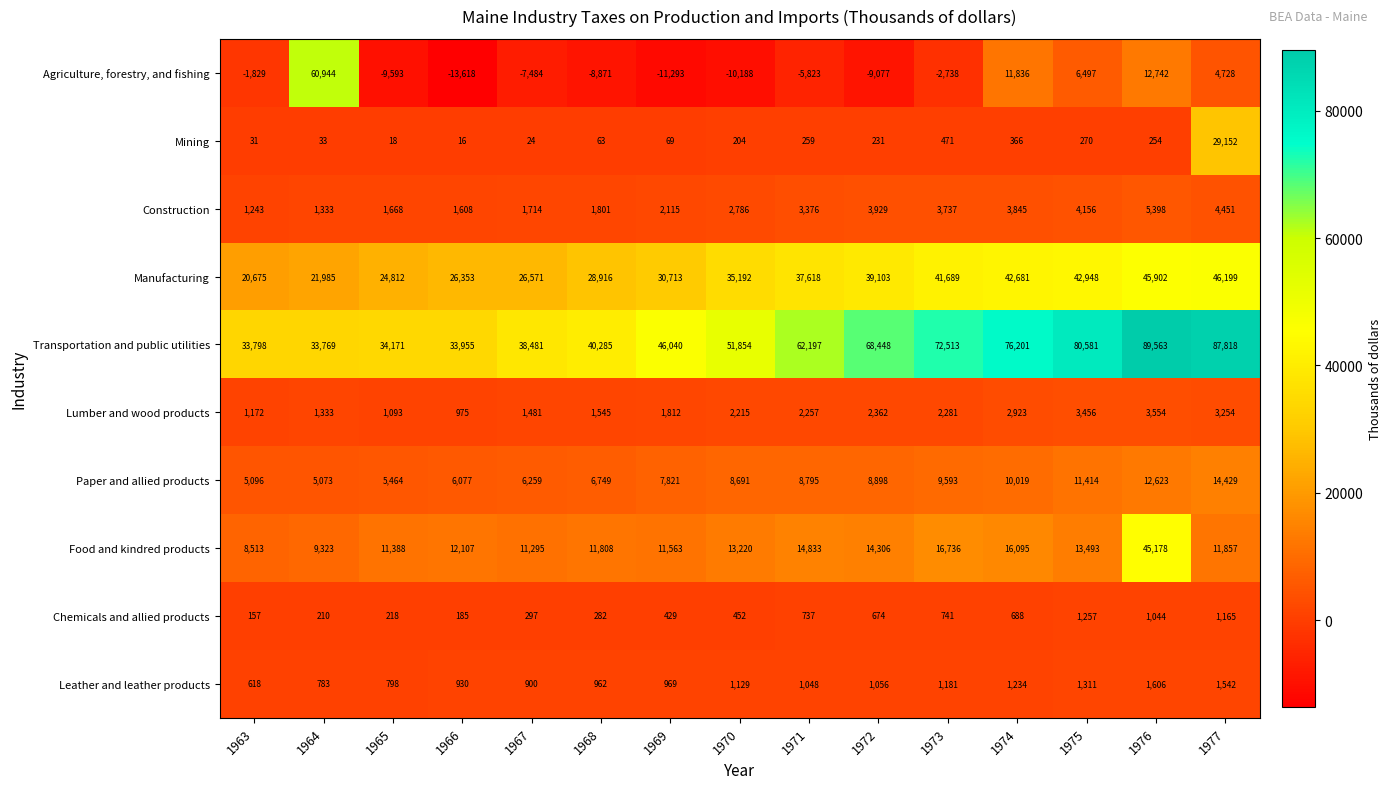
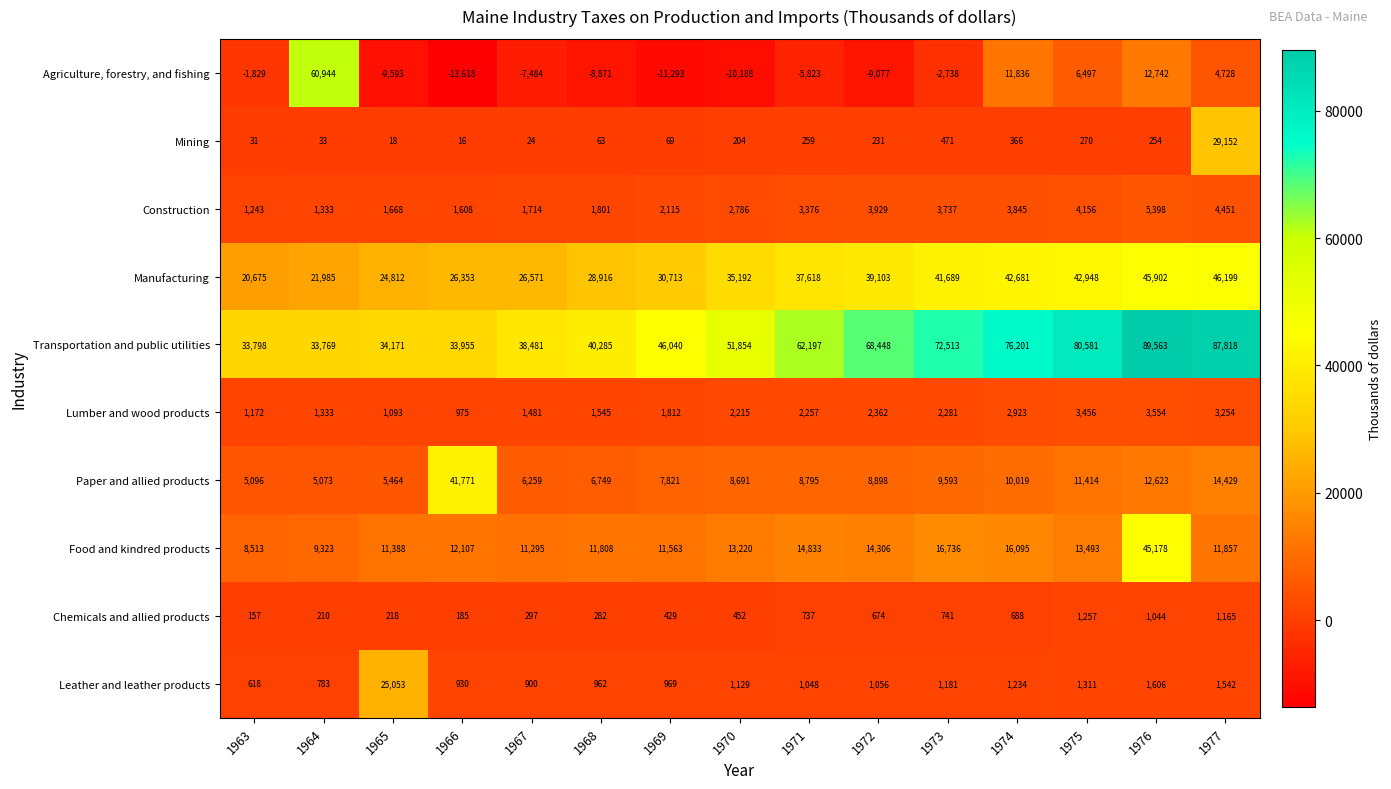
  {
    "Agriculture, forestry, and fishing": {
      "1963": "-1,829",
      "1964": "60,944",
      "1965": "-9,593",
      "1966": "-13,618",
      "1967": "-7,484",
      "1968": "-8,871",
      "1969": "-11,293",
      "1970": "-10,188",
      "1971": "-5,823",
      "1972": "-9,077",
      "1973": "-2,738",
      "1974": "11,836",
      "1975": "6,497",
      "1976": "12,742",
      "1977": "4,728"
    },
    "Mining": {
      "1963": "31",
      "1964": "33",
      "1965": "18",
      "1966": "16",
      "1967": "24",
      "1968": "63",
      "1969": "69",
      "1970": "204",
      "1971": "259",
      "1972": "231",
      "1973": "471",
      "1974": "366",
      "1975": "270",
      "1976": "254",
      "1977": "29,152"
    },
    "Construction": {
      "1963": "1,243",
      "1964": "1,333",
      "1965": "1,668",
      "1966": "1,608",
      "1967": "1,714",
      "1968": "1,801",
      "1969": "2,115",
      "1970": "2,786",
      "1971": "3,376",
      "1972": "3,929",
      "1973": "3,737",
      "1974": "3,845",
      "1975": "4,156",
      "1976": "5,398",
      "1977": "4,451"
    },
    "Manufacturing": {
      "1963": "20,675",
      "1964": "21,985",
      "1965": "24,812",
      "1966": "26,353",
      "1967": "26,571",
      "1968": "28,916",
      "1969": "30,713",
      "1970": "35,192",
      "1971": "37,618",
      "1972": "39,103",
      "1973": "41,689",
      "1974": "42,681",
      "1975": "42,948",
      "1976": "45,902",
      "1977": "46,199"
    },
    "Transportation and public utilities": {
      "1963": "33,798",
      "1964": "33,769",
      "1965": "34,171",
      "1966": "33,955",
      "1967": "38,481",
      "1968": "40,285",
      "1969": "46,040",
      "1970": "51,854",
      "1971": "62,197",
      "1972": "68,448",
      "1973": "72,513",
      "1974": "76,201",
      "1975": "80,581",
      "1976": "89,563",
      "1977": "87,818"
    },
    "Lumber and wood products": {
      "1963": "1,172",
      "1964": "1,333",
      "1965": "1,093",
      "1966": "975",
      "1967": "1,481",
      "1968": "1,545",
      "1969": "1,812",
      "1970": "2,215",
      "1971": "2,257",
      "1972": "2,362",
      "1973": "2,281",
      "1974": "2,923",
      "1975": "3,456",
      "1976": "3,554",
      "1977": "3,254"
    },
    "Paper and allied products": {
      "1963": "5,096",
      "1964": "5,073",
      "1965": "5,464",
-     "1966": "6,077",
+     "1966": "41,771",
      "1967": "6,259",
      "1968": "6,749",
      "1969": "7,821",
      "1970": "8,691",
      "1971": "8,795",
      "1972": "8,898",
      "1973": "9,593",
      "1974": "10,019",
      "1975": "11,414",
      "1976": "12,623",
      "1977": "14,429"
    },
    "Food and kindred products": {
      "1963": "8,513",
      "1964": "9,323",
      "1965": "11,388",
      "1966": "12,107",
      "1967": "11,295",
      "1968": "11,808",
      "1969": "11,563",
      "1970": "13,220",
      "1971": "14,833",
      "1972": "14,306",
      "1973": "16,736",
      "1974": "16,095",
      "1975": "13,493",
      "1976": "45,178",
      "1977": "11,857"
    },
    "Chemicals and allied products": {
      "1963": "157",
      "1964": "210",
      "1965": "218",
      "1966": "185",
      "1967": "297",
      "1968": "282",
      "1969": "429",
      "1970": "452",
      "1971": "737",
      "1972": "674",
      "1973": "741",
      "1974": "688",
      "1975": "1,257",
      "1976": "1,044",
      "1977": "1,165"
    },
    "Leather and leather products": {
      "1963": "618",
      "1964": "783",
-     "1965": "798",
+     "1965": "25,053",
      "1966": "930",
      "1967": "900",
      "1968": "962",
      "1969": "969",
      "1970": "1,129",
      "1971": "1,048",
      "1972": "1,056",
      "1973": "1,181",
      "1974": "1,234",
      "1975": "1,311",
      "1976": "1,606",
      "1977": "1,542"
    }
  }
